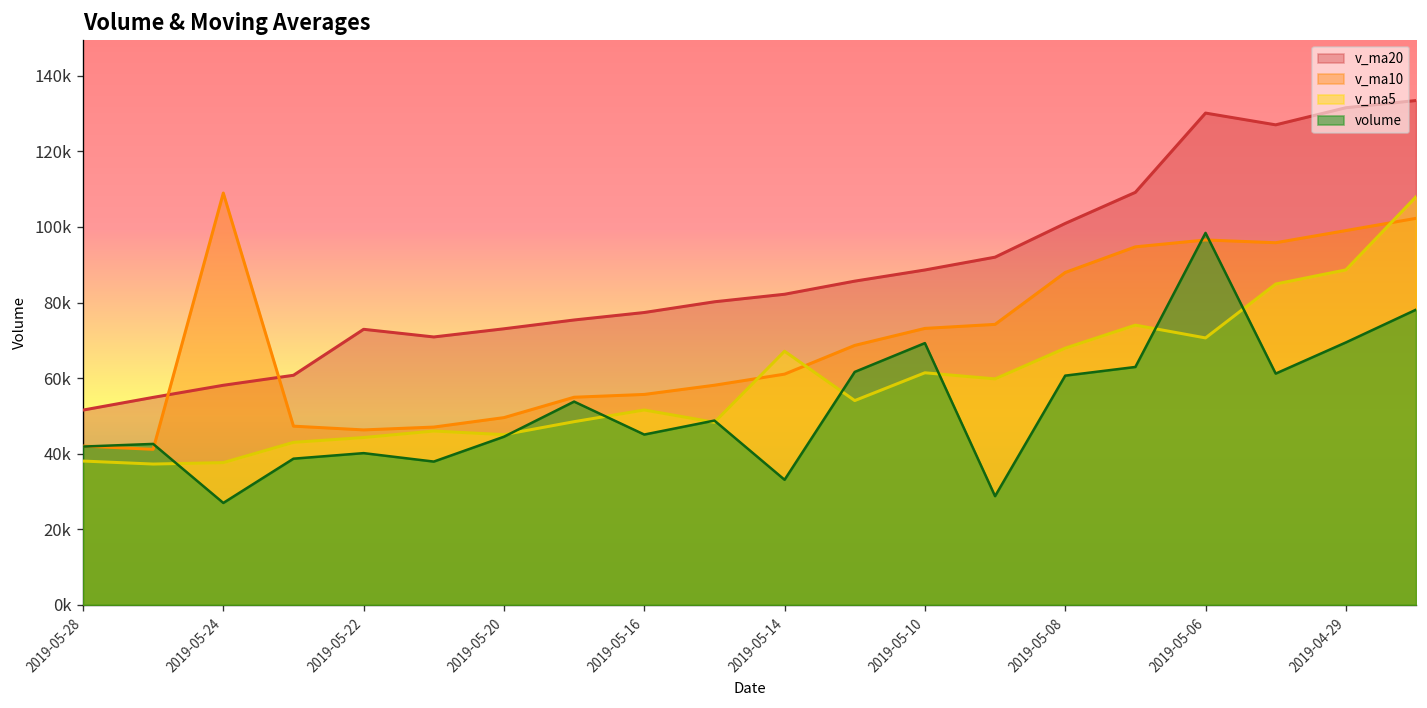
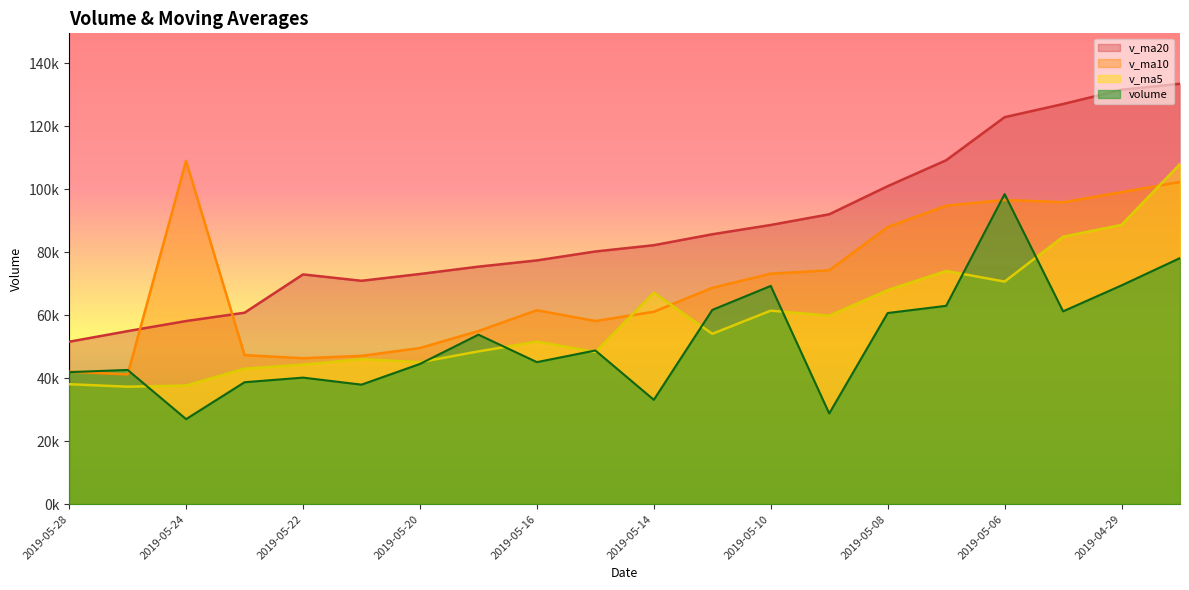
  {
    "v_ma20": {
      "2019-05-28": 52000,
      "2019-05-24": 58000,
      "2019-05-22": 73000,
      "2019-05-20": 73000,
      "2019-05-16": 77000,
      "2019-05-14": 82000,
      "2019-05-10": 89000,
      "2019-05-08": 101000,
-     "2019-05-06": 130000
+     "2019-05-06": 123000
    },
    "v_ma10": {
      "2019-05-24": 109000,
      "2019-05-22": 46000,
      "2019-05-20": 50000,
-     "2019-05-16": 56000,
+     "2019-05-16": 62000,
      "2019-05-14": 61000,
      "2019-05-10": 73000,
      "2019-05-08": 88000,
      "2019-05-06": 97000,
      "2019-04-29": 99000
    },
    "v_ma5": {
      "2019-05-28": 38000,
      "2019-05-24": 38000,
      "2019-05-22": 44000,
      "2019-05-16": 52000,
      "2019-05-14": 67000,
      "2019-05-10": 61000,
      "2019-05-08": 68000,
      "2019-05-06": 71000,
      "2019-04-29": 89000
    },
    "volume": {
      "2019-05-24": 27000,
      "2019-05-22": 40000,
      "2019-05-16": 45000,
      "2019-05-14": 33000,
      "2019-05-10": 69000,
      "2019-05-08": 61000,
      "2019-05-06": 98000,
      "2019-04-29": 69000
    }
  }
